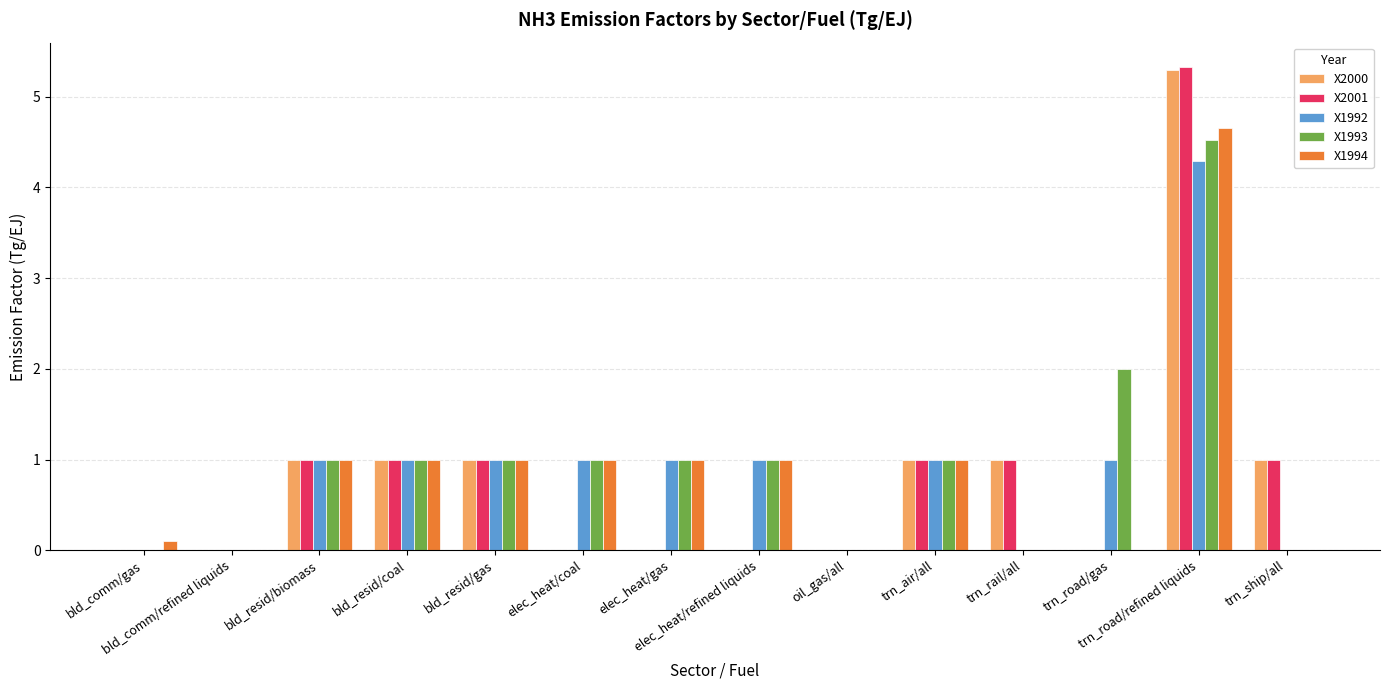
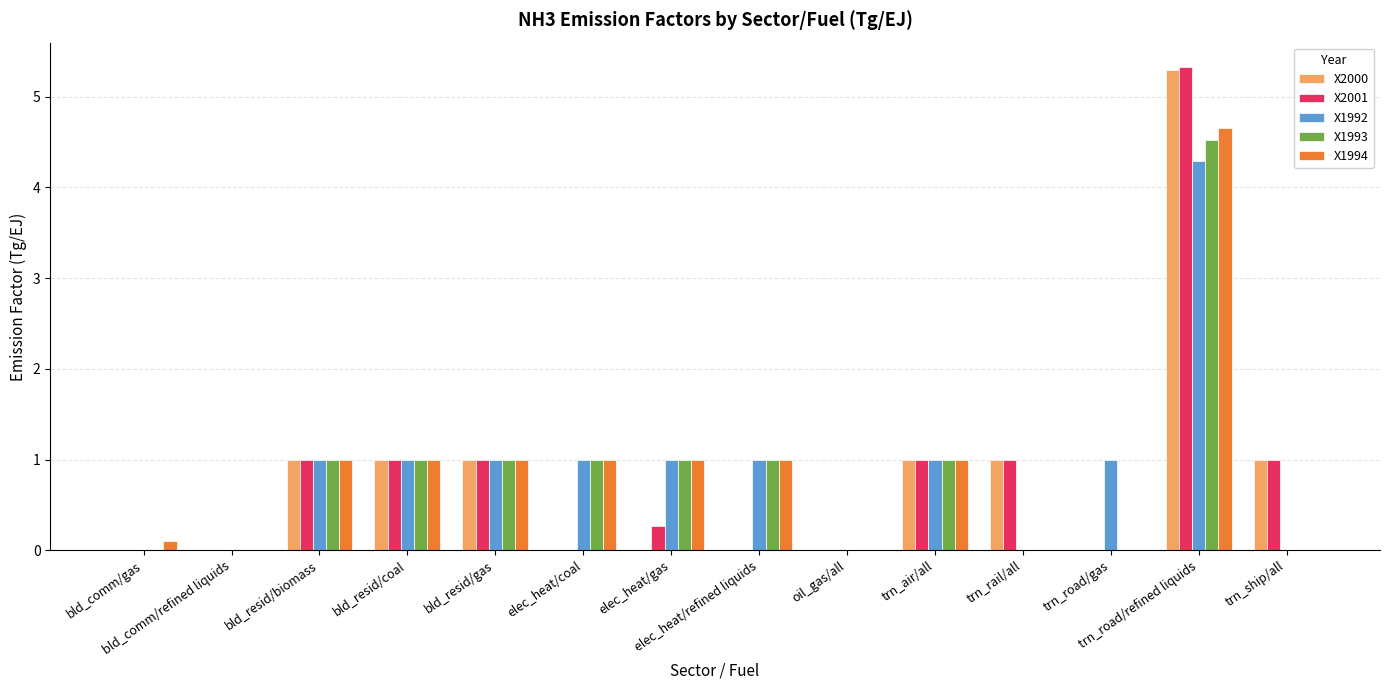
  {
    "X2000": {
      "bld_resid/biomass": 1.0,
      "bld_resid/coal": 1.0,
      "bld_resid/gas": 1.0,
      "trn_air/all": 1.0,
      "trn_rail/all": 1.0,
      "trn_road/gas": 0.0,
      "trn_road/refined liquids": 5.3,
      "trn_ship/all": 1.0
    },
    "X2001": {
      "bld_resid/biomass": 1.0,
      "bld_resid/coal": 1.0,
      "bld_resid/gas": 1.0,
-     "elec_heat/gas": 0.0,
+     "elec_heat/gas": 0.3,
      "trn_air/all": 1.0,
      "trn_rail/all": 1.0,
      "trn_road/gas": 0.0,
      "trn_road/refined liquids": 5.3,
      "trn_ship/all": 1.0
    },
    "X1992": {
      "bld_resid/biomass": 1.0,
      "bld_resid/coal": 1.0,
      "bld_resid/gas": 1.0,
      "elec_heat/coal": 1.0,
      "elec_heat/gas": 1.0,
      "elec_heat/refined liquids": 1.0,
      "trn_air/all": 1.0,
      "trn_road/gas": 1.0,
      "trn_road/refined liquids": 4.3
    },
    "X1993": {
      "bld_resid/biomass": 1,
      "bld_resid/coal": 1,
      "bld_resid/gas": 1,
      "elec_heat/coal": 1,
      "elec_heat/gas": 1,
      "elec_heat/refined liquids": 1,
      "trn_air/all": 1,
-     "trn_road/gas": 2,
+     "trn_road/gas": 0,
      "trn_road/refined liquids": 4.5
    },
    "X1994": {
      "bld_comm/gas": 0.1,
      "bld_resid/biomass": 1.0,
      "bld_resid/coal": 1.0,
      "bld_resid/gas": 1.0,
      "elec_heat/coal": 1.0,
      "elec_heat/gas": 1.0,
      "elec_heat/refined liquids": 1.0,
      "trn_air/all": 1.0,
      "trn_road/gas": 0.0,
      "trn_road/refined liquids": 4.7
    }
  }
